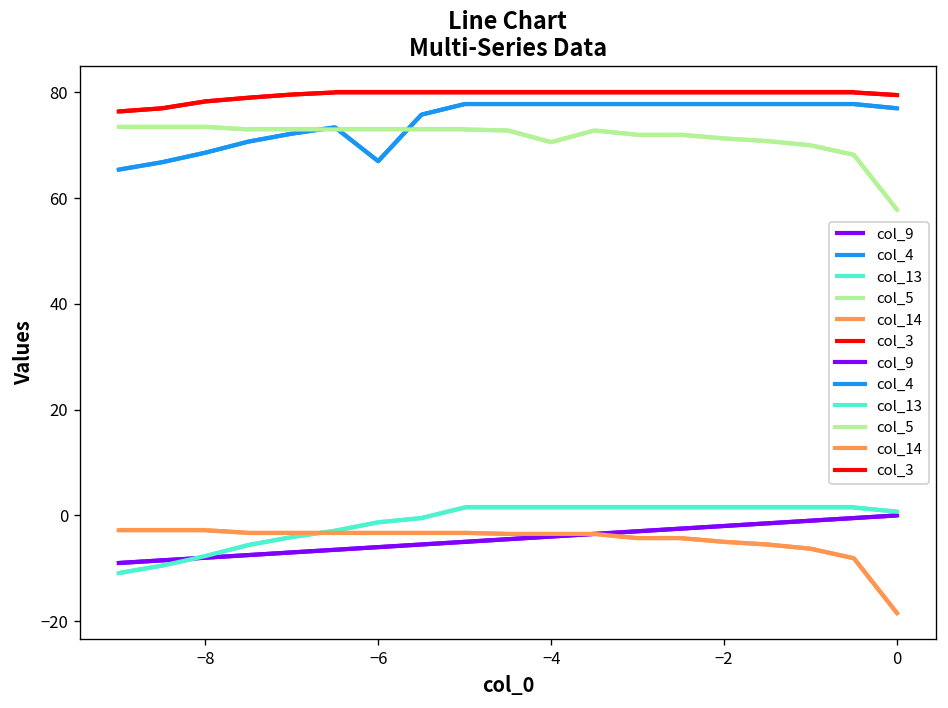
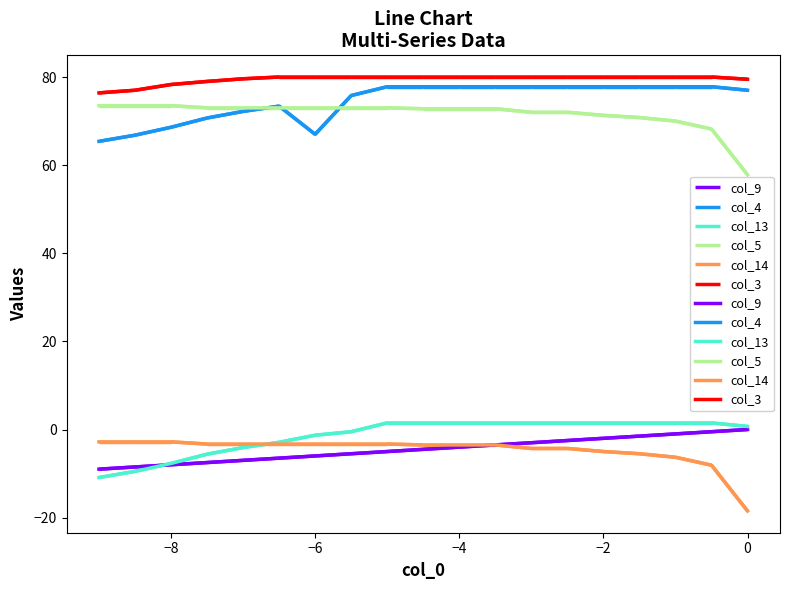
  {
    "col_9": {
      "−6": -6,
      "−2": -2,
      "0": 0
    },
    "col_4": {
      "−8": 69,
      "−6": 67,
      "−4": 78,
      "−2": 78,
      "0": 77
    },
    "col_13": {
      "−6": -1,
      "−4": 2,
      "−2": 2,
      "0": 1
    },
    "col_5": {
      "−8": 74,
      "−6": 73,
-     "−4": 71,
+     "−4": 73,
      "−2": 71,
      "0": 58
    },
    "col_14": {
      "−8": -3,
      "−6": -3,
      "−2": -5,
      "0": -19
    },
    "col_3": {
      "−8": 78,
      "−6": 80,
      "−4": 80,
      "−2": 80,
      "0": 80
    }
  }
